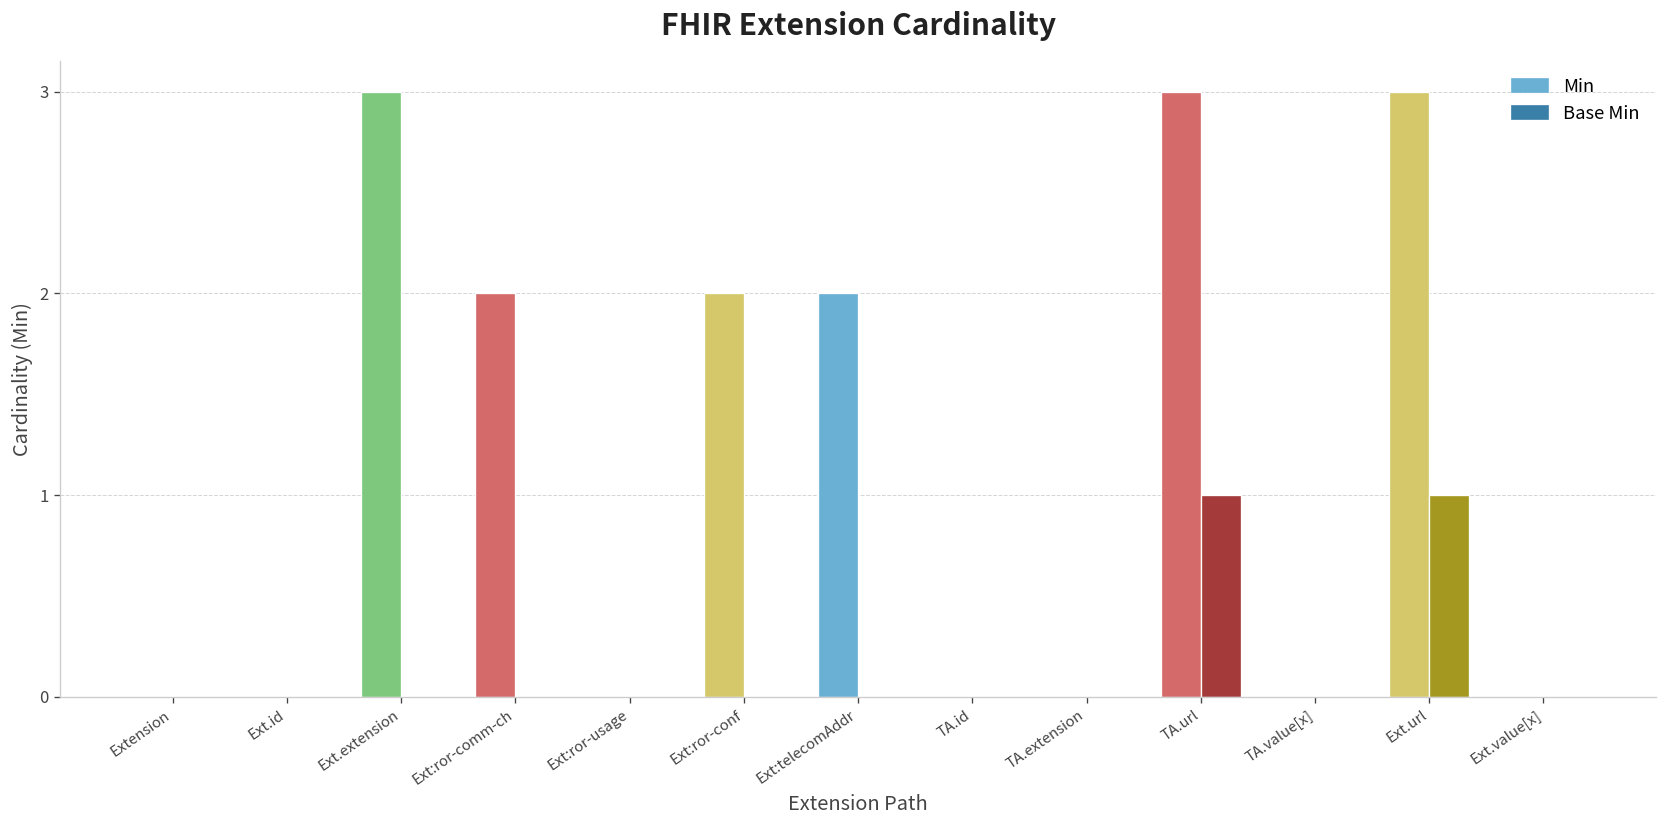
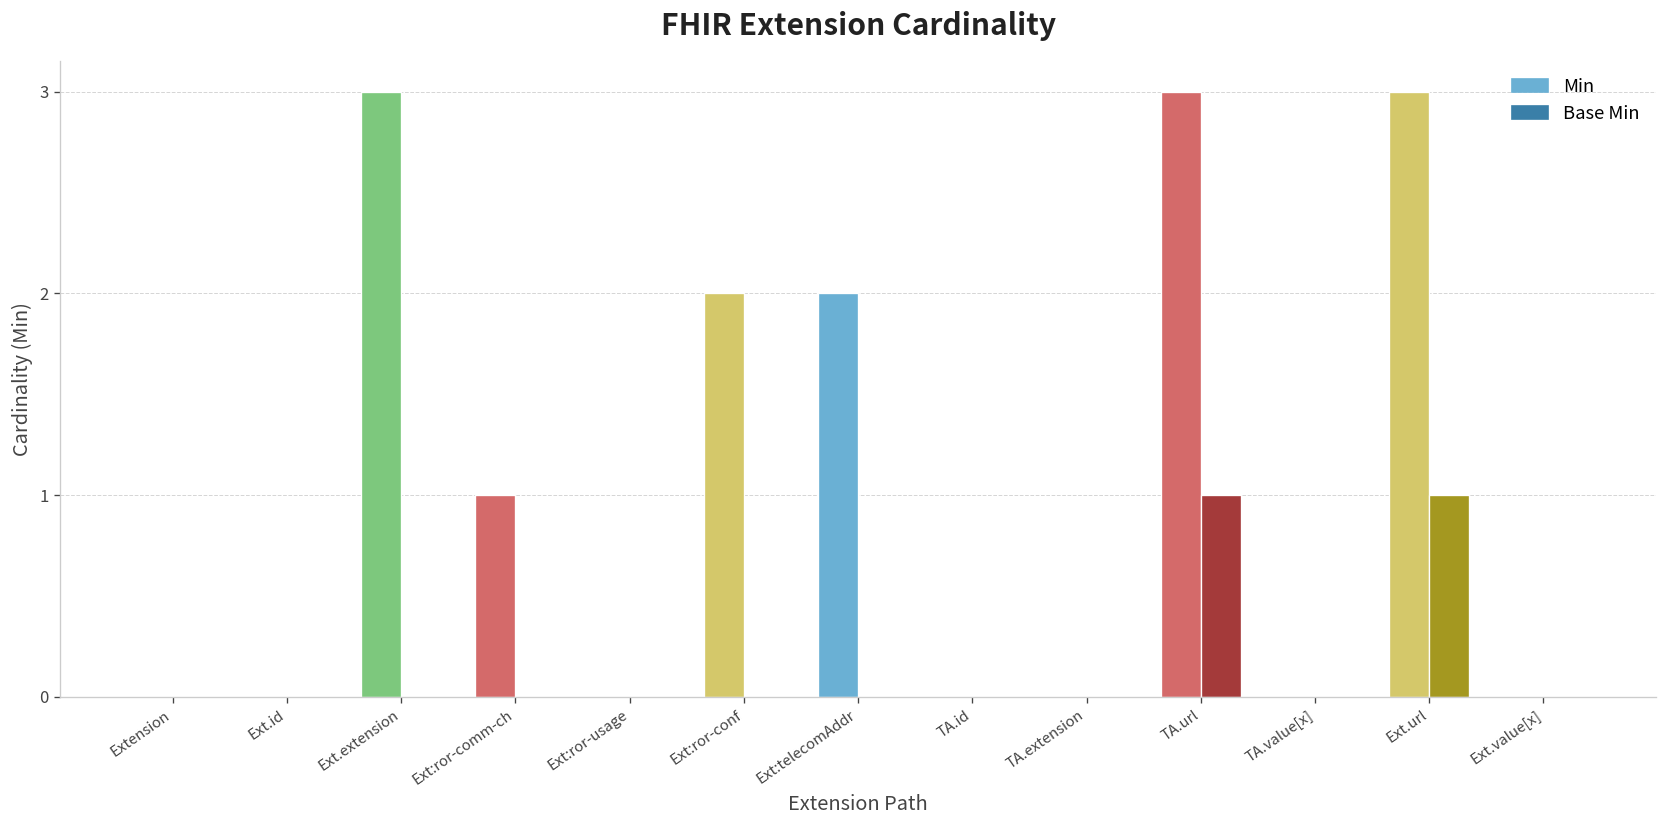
  {
    "Min": {
      "Extension": 0,
      "Ext.id": 0,
      "Ext.extension": 3,
-     "Ext:ror-comm-ch": 2,
+     "Ext:ror-comm-ch": 1,
      "Ext:ror-usage": 0,
      "Ext:ror-conf": 2,
      "Ext:telecomAddr": 2,
      "TA.id": 0,
      "TA.extension": 0,
      "TA.url": 3,
      "TA.value[x]": 0,
      "Ext.url": 3,
      "Ext.value[x]": 0
    },
    "Base Min": {
      "Extension": 0,
      "Ext.id": 0,
      "Ext.extension": 0,
      "Ext:ror-comm-ch": 0,
      "Ext:ror-usage": 0,
      "Ext:ror-conf": 0,
      "Ext:telecomAddr": 0,
      "TA.id": 0,
      "TA.extension": 0,
      "TA.url": 1,
      "TA.value[x]": 0,
      "Ext.url": 1,
      "Ext.value[x]": 0
    }
  }
